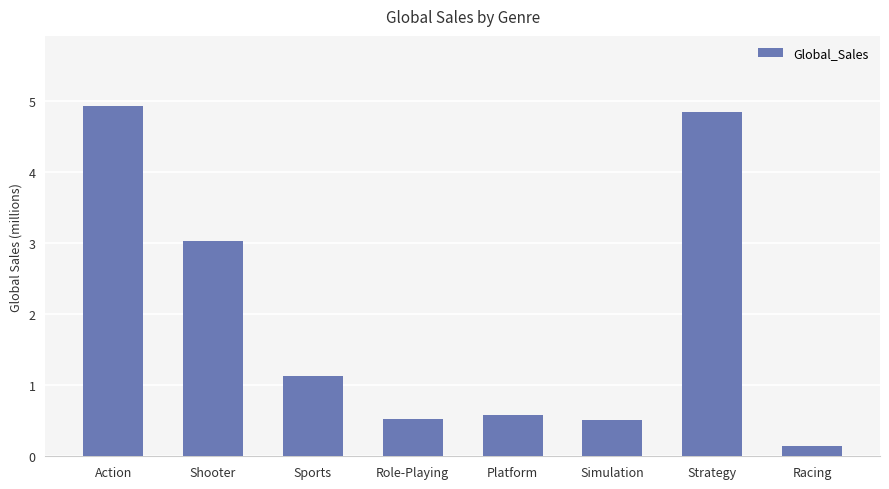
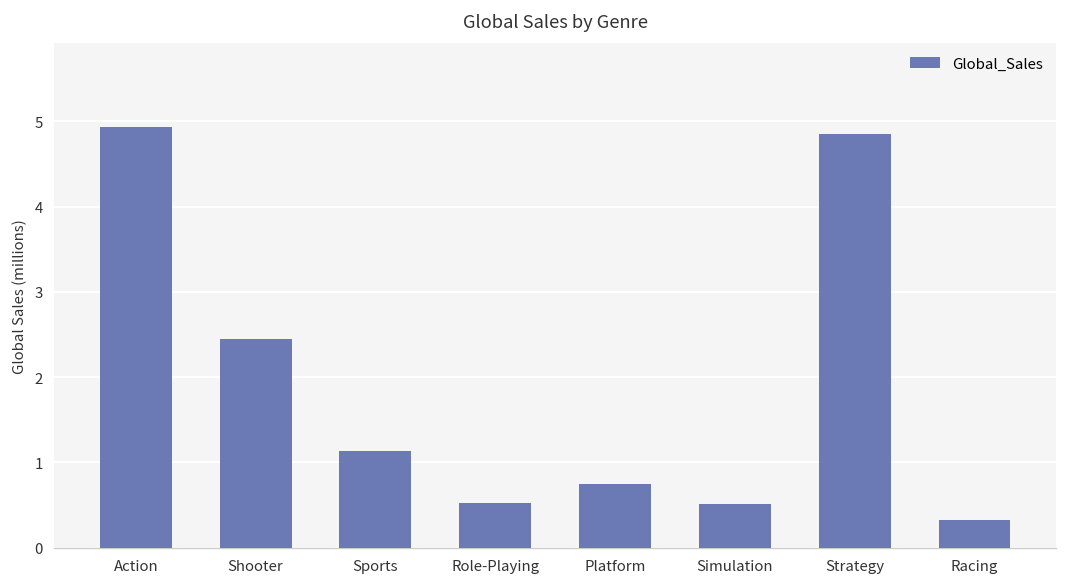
  {
    "Action": 4.9,
-   "Shooter": 3.0,
+   "Shooter": 2.5,
    "Sports": 1.1,
    "Role-Playing": 0.5,
-   "Platform": 0.6,
+   "Platform": 0.8,
    "Simulation": 0.5,
    "Strategy": 4.9,
-   "Racing": 0.1
+   "Racing": 0.3
  }
